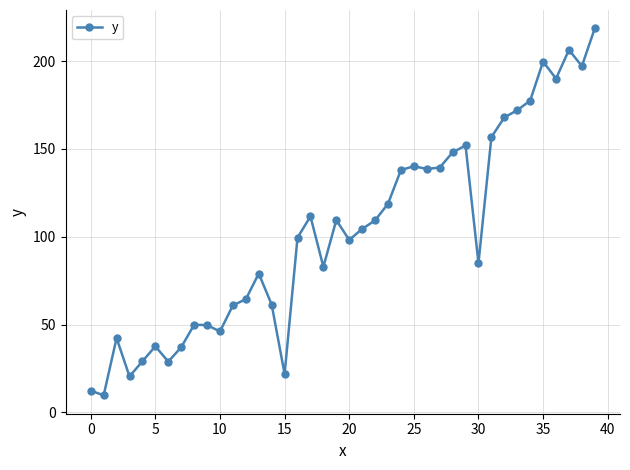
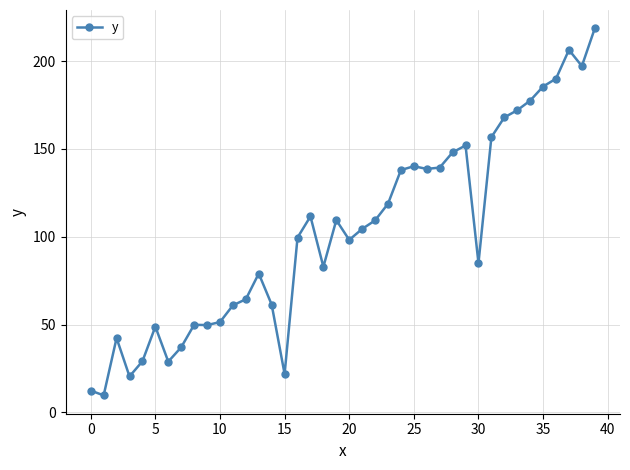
  {
    "0": 12,
-   "5": 38,
-   "10": 46,
+   "5": 49,
+   "10": 51,
    "15": 22,
    "20": 98,
    "25": 140,
    "30": 85,
-   "35": 200
+   "35": 185
  }
